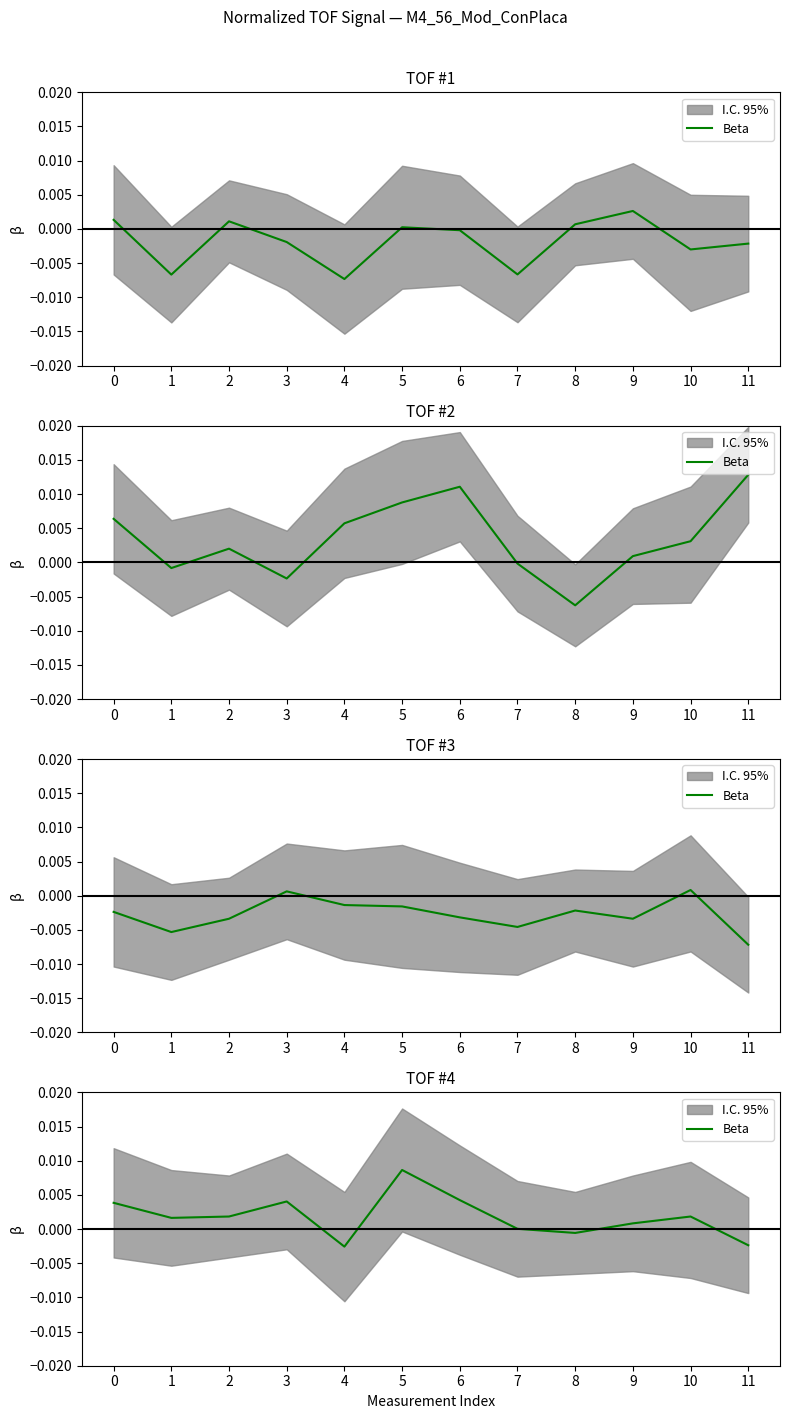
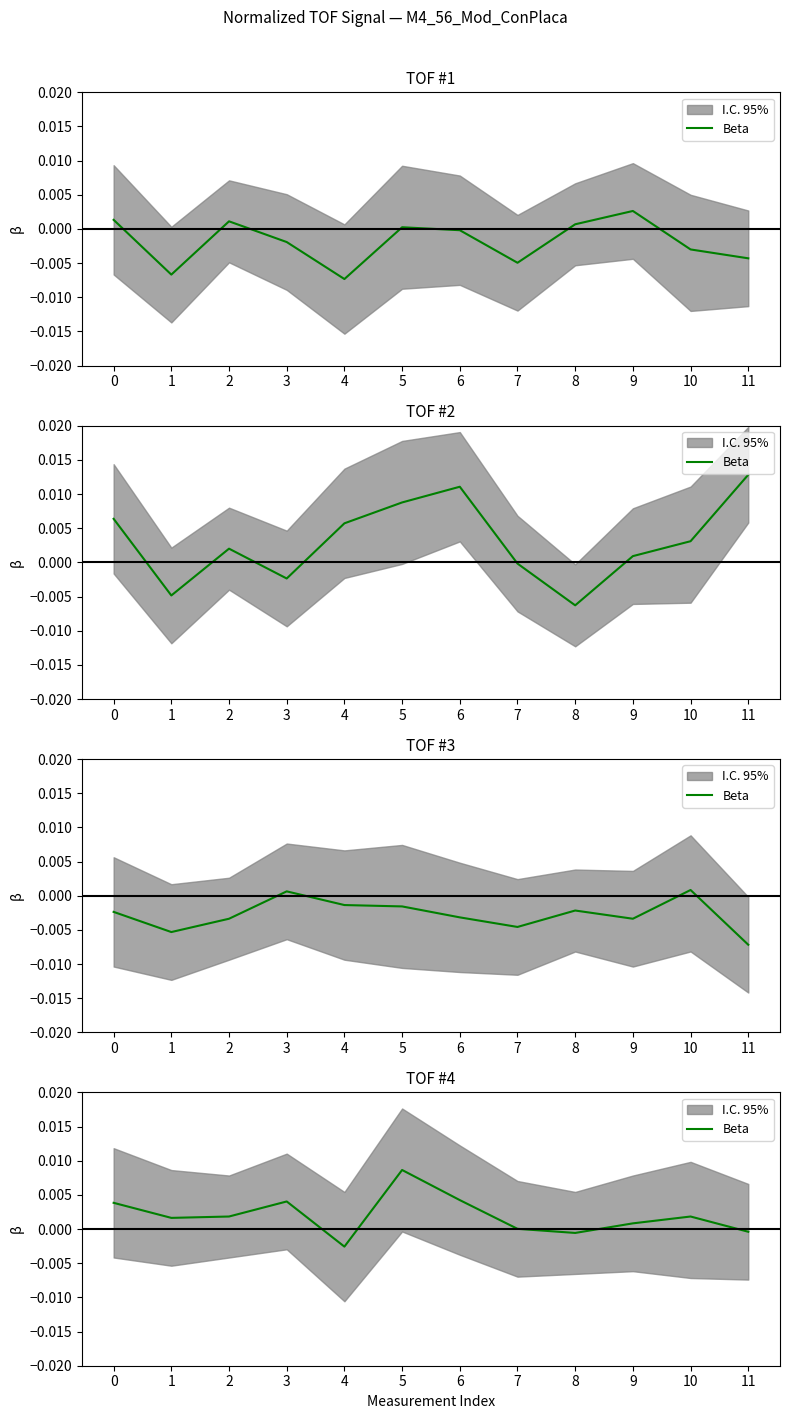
  {
    "TOF #1": {
      "Beta": {
        "0": 0.001,
        "1": -0.007,
        "2": 0.001,
        "3": -0.002,
        "4": -0.007,
        "5": 0.000,
        "6": 0.000,
-       "7": -0.007,
+       "7": -0.005,
        "8": 0.001,
        "9": 0.003,
        "10": -0.003,
-       "11": -0.002
+       "11": -0.004
      }
    },
    "TOF #2": {
      "Beta": {
        "0": 0.006,
-       "1": -0.001,
+       "1": -0.005,
        "2": 0.002,
        "3": -0.002,
        "4": 0.006,
        "5": 0.009,
        "6": 0.011,
        "7": 0.000,
        "8": -0.006,
        "9": 0.001,
        "10": 0.003,
        "11": 0.013
      }
    },
    "TOF #3": {
      "Beta": {
        "0": -0.002,
        "1": -0.005,
        "2": -0.003,
        "3": 0.001,
        "4": -0.001,
        "5": -0.002,
        "6": -0.003,
        "7": -0.005,
        "8": -0.002,
        "9": -0.003,
        "10": 0.001,
        "11": -0.007
      }
    },
    "TOF #4": {
      "Beta": {
        "0": 0.004,
        "1": 0.002,
        "2": 0.002,
        "3": 0.004,
        "4": -0.003,
        "5": 0.009,
        "6": 0.004,
        "7": 0.000,
        "8": -0.001,
        "9": 0.001,
        "10": 0.002,
-       "11": -0.002
+       "11": 0.000
      }
    }
  }
